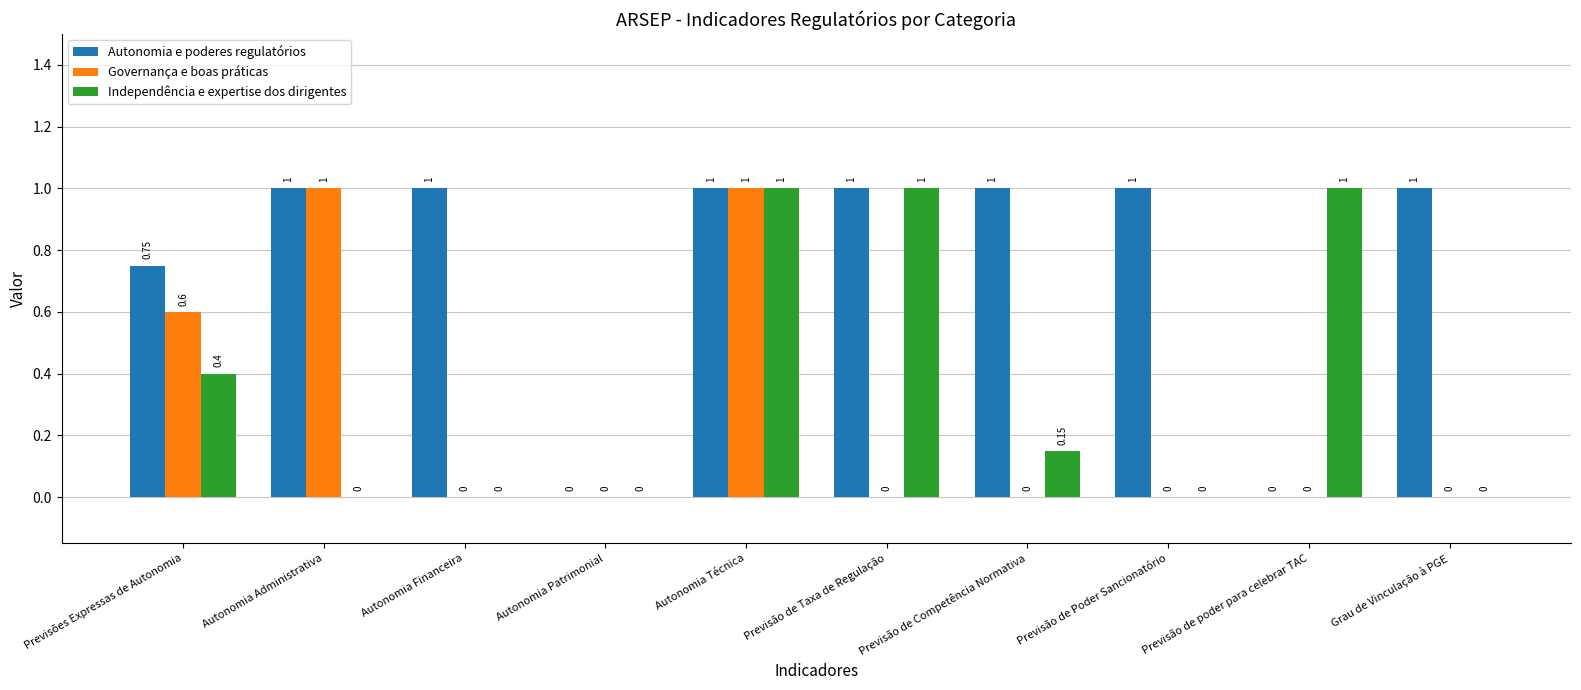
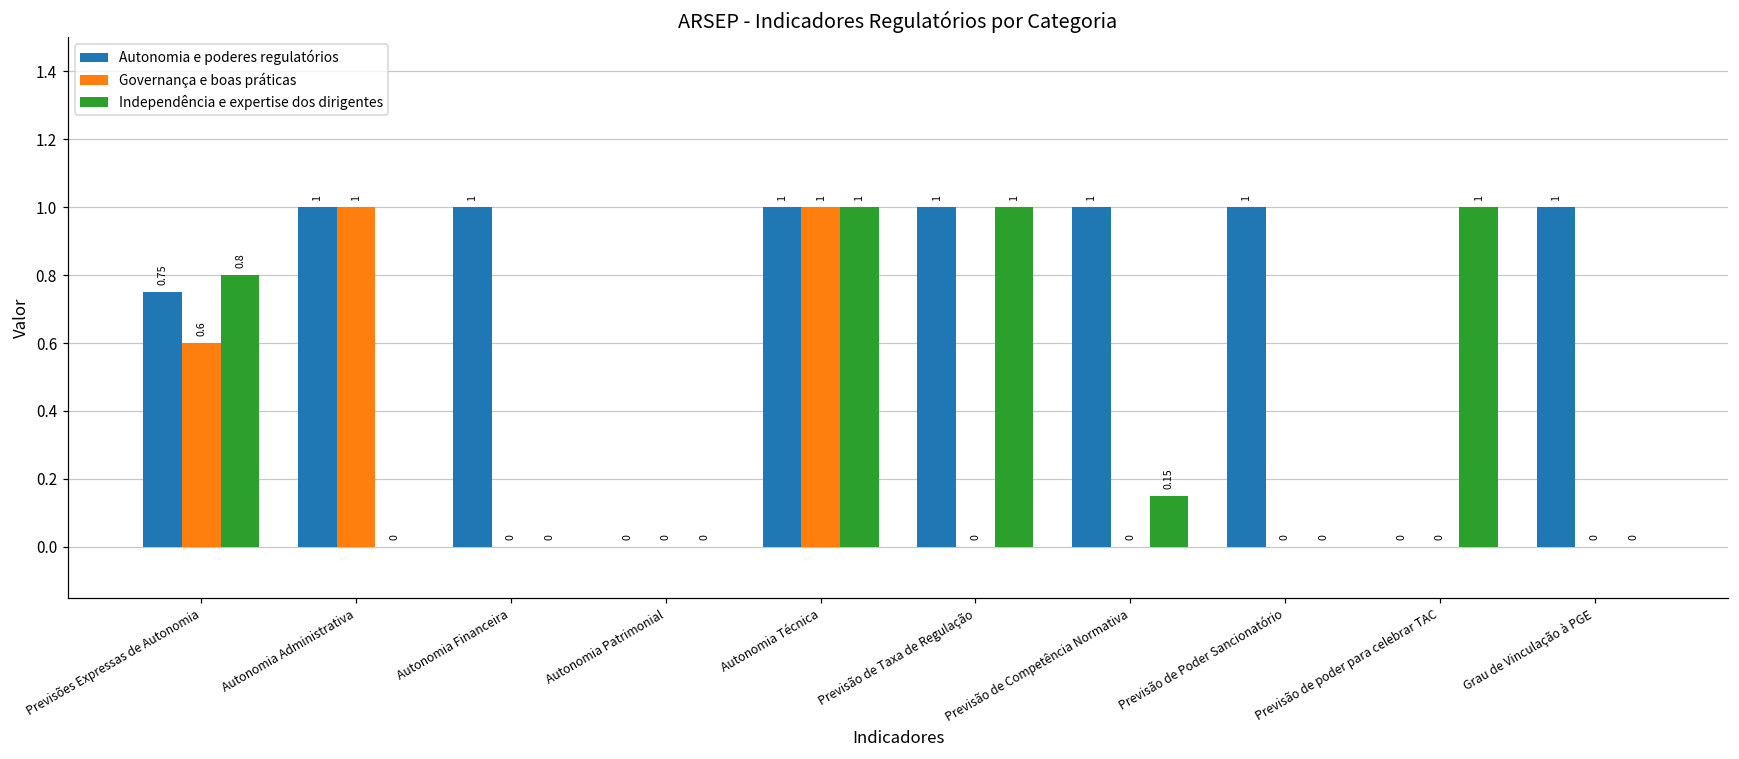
  {
    "Autonomia e poderes regulatórios": {
      "Previsões Expressas de Autonomia": 0.75,
      "Autonomia Administrativa": 1,
      "Autonomia Financeira": 1,
      "Autonomia Patrimonial": 0,
      "Autonomia Técnica": 1,
      "Previsão de Taxa de Regulação": 1,
      "Previsão de Competência Normativa": 1,
      "Previsão de Poder Sancionatório": 1,
      "Previsão de poder para celebrar TAC": 0,
      "Grau de Vinculação à PGE": 1
    },
    "Governança e boas práticas": {
      "Previsões Expressas de Autonomia": 0.6,
      "Autonomia Administrativa": 1,
      "Autonomia Financeira": 0,
      "Autonomia Patrimonial": 0,
      "Autonomia Técnica": 1,
      "Previsão de Taxa de Regulação": 0,
      "Previsão de Competência Normativa": 0,
      "Previsão de Poder Sancionatório": 0,
      "Previsão de poder para celebrar TAC": 0,
      "Grau de Vinculação à PGE": 0
    },
    "Independência e expertise dos dirigentes": {
-     "Previsões Expressas de Autonomia": 0.4,
+     "Previsões Expressas de Autonomia": 0.8,
      "Autonomia Administrativa": 0,
      "Autonomia Financeira": 0,
      "Autonomia Patrimonial": 0,
      "Autonomia Técnica": 1,
      "Previsão de Taxa de Regulação": 1,
      "Previsão de Competência Normativa": 0.15,
      "Previsão de Poder Sancionatório": 0,
      "Previsão de poder para celebrar TAC": 1,
      "Grau de Vinculação à PGE": 0
    }
  }
